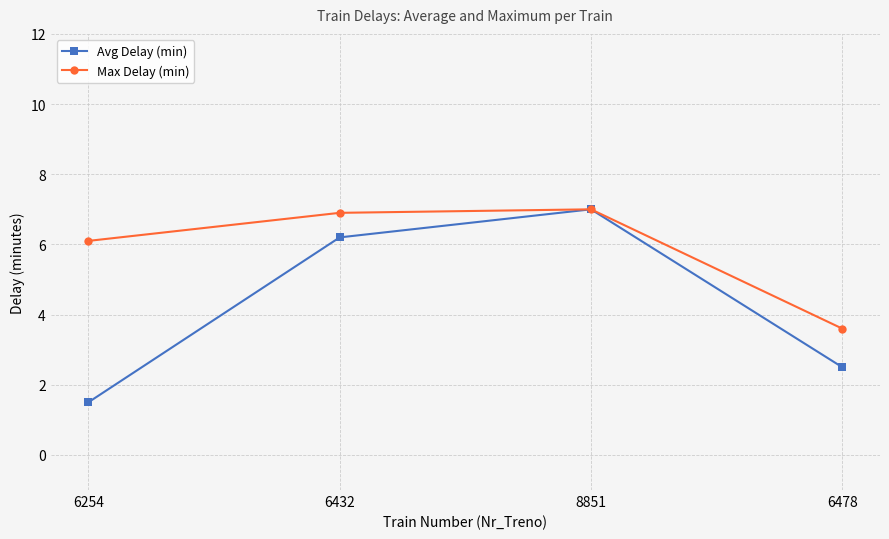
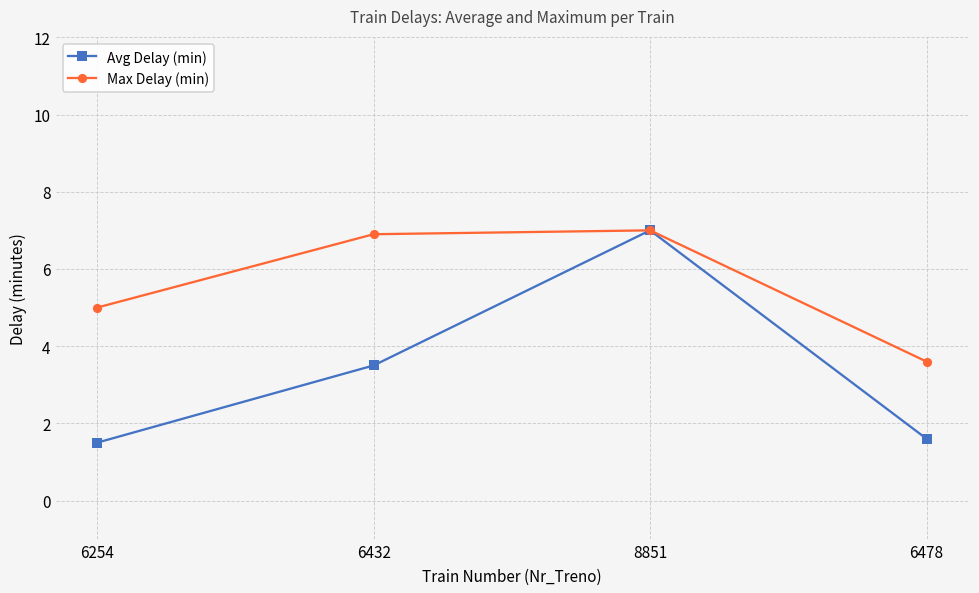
  {
    "Avg Delay (min)": {
      "6254": 1.5,
-     "6432": 6.2,
-     "6478": 2.5
+     "6432": 3.5,
+     "6478": 1.6
    },
    "Max Delay (min)": {
-     "6254": 6.1,
+     "6254": 5.0,
      "6432": 6.9,
      "6478": 3.6
    }
  }
